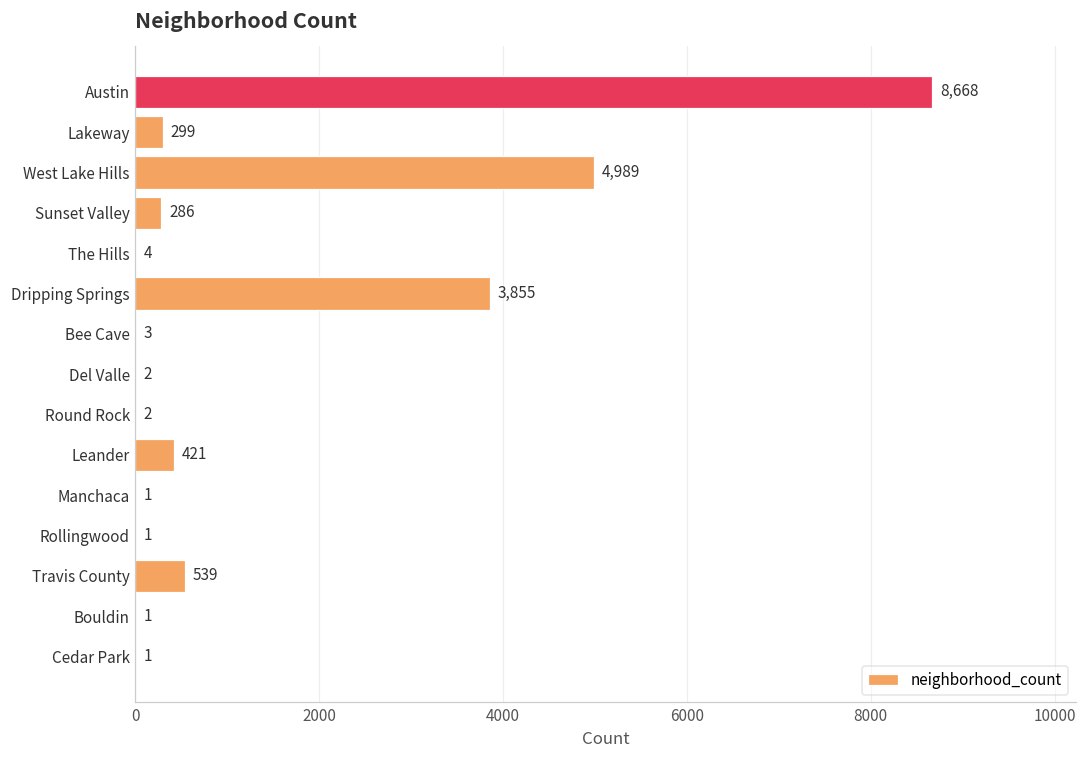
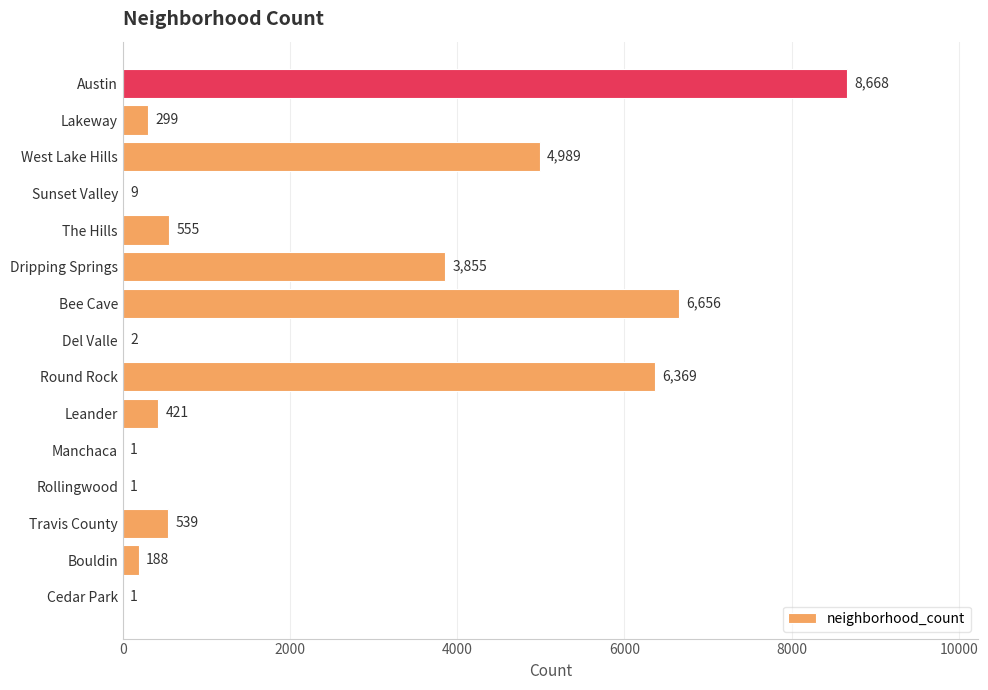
  {
    "Austin": "8,668",
    "Lakeway": "299",
    "West Lake Hills": "4,989",
-   "Sunset Valley": "286",
-   "The Hills": "4",
+   "Sunset Valley": "9",
+   "The Hills": "555",
    "Dripping Springs": "3,855",
-   "Bee Cave": "3",
+   "Bee Cave": "6,656",
    "Del Valle": "2",
-   "Round Rock": "2",
+   "Round Rock": "6,369",
    "Leander": "421",
    "Manchaca": "1",
    "Rollingwood": "1",
    "Travis County": "539",
-   "Bouldin": "1",
+   "Bouldin": "188",
    "Cedar Park": "1"
  }
